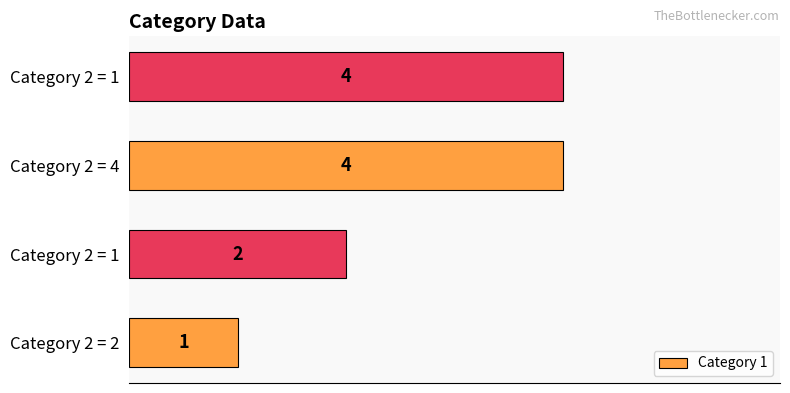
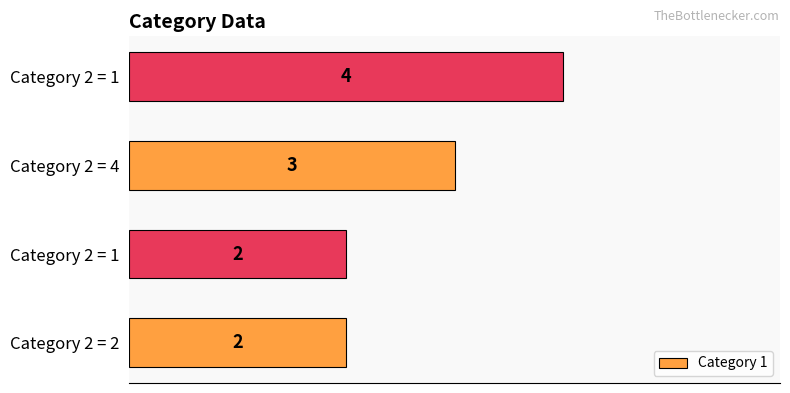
  {
-   "Category 2 = 4": 4,
-   "Category 2 = 2": 1
+   "Category 2 = 4": 3,
+   "Category 2 = 2": 2
  }
